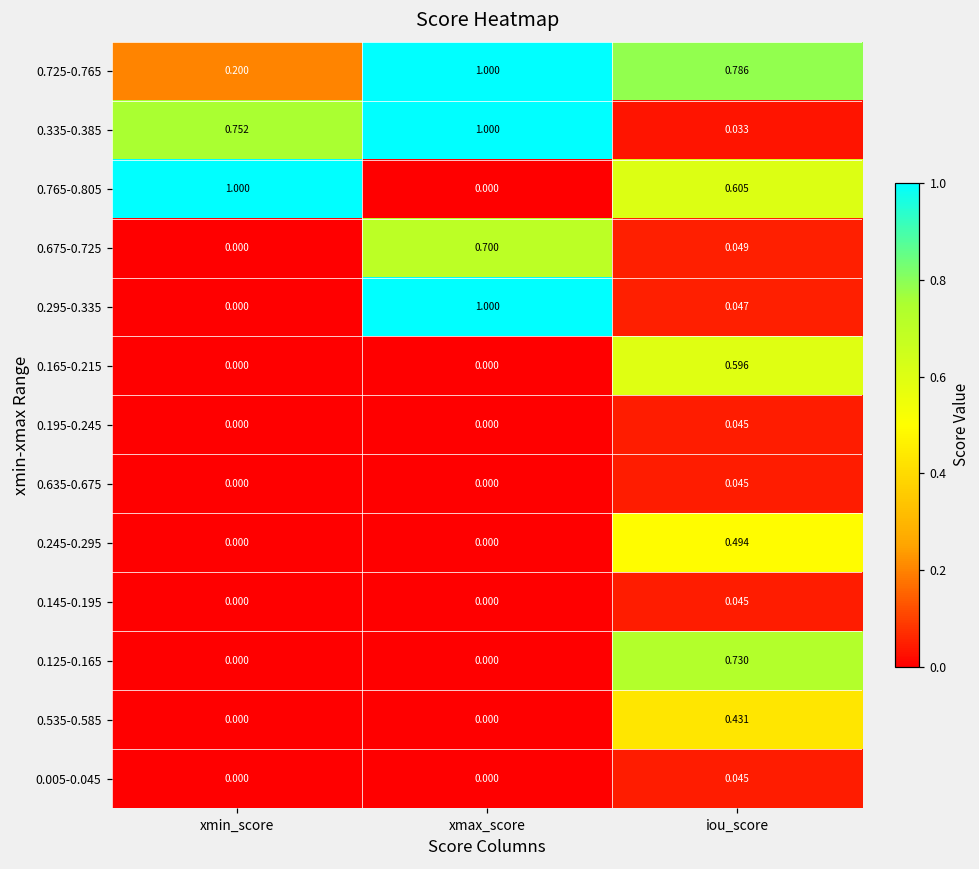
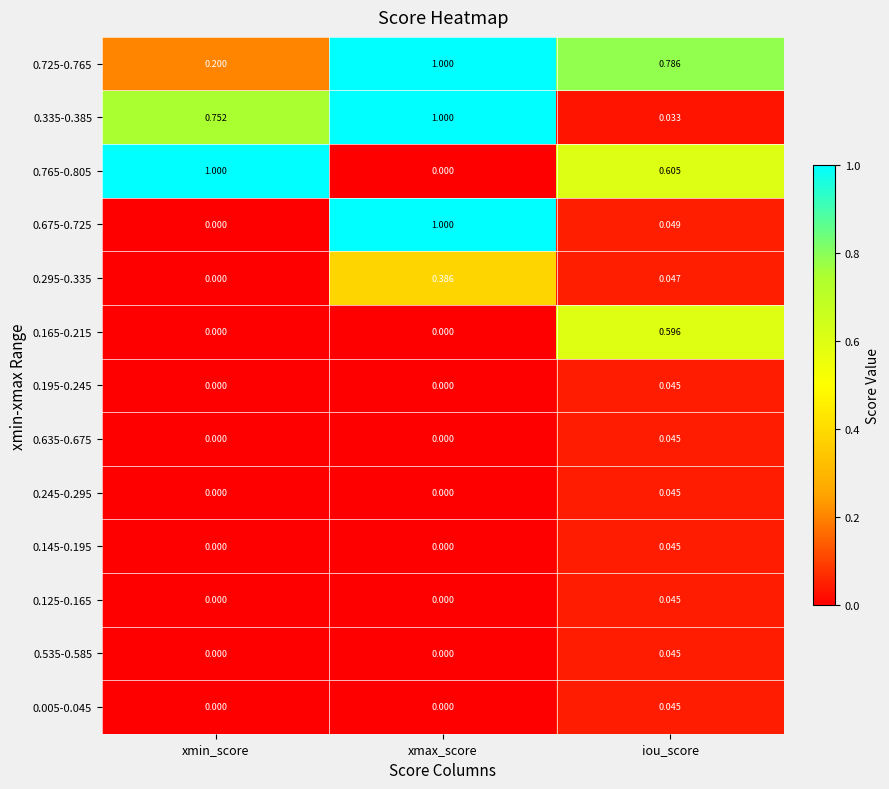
  {
    "0.725-0.765": {
      "xmin_score": 0.200,
      "xmax_score": 1.000,
      "iou_score": 0.786
    },
    "0.335-0.385": {
      "xmin_score": 0.752,
      "xmax_score": 1.000,
      "iou_score": 0.033
    },
    "0.765-0.805": {
      "xmin_score": 1.000,
      "xmax_score": 0.000,
      "iou_score": 0.605
    },
    "0.675-0.725": {
      "xmin_score": 0.000,
-     "xmax_score": 0.700,
+     "xmax_score": 1.000,
      "iou_score": 0.049
    },
    "0.295-0.335": {
      "xmin_score": 0.000,
-     "xmax_score": 1.000,
+     "xmax_score": 0.386,
      "iou_score": 0.047
    },
    "0.165-0.215": {
      "xmin_score": 0.000,
      "xmax_score": 0.000,
      "iou_score": 0.596
    },
    "0.195-0.245": {
      "xmin_score": 0.000,
      "xmax_score": 0.000,
      "iou_score": 0.045
    },
    "0.635-0.675": {
      "xmin_score": 0.000,
      "xmax_score": 0.000,
      "iou_score": 0.045
    },
    "0.245-0.295": {
      "xmin_score": 0.000,
      "xmax_score": 0.000,
-     "iou_score": 0.494
+     "iou_score": 0.045
    },
    "0.145-0.195": {
      "xmin_score": 0.000,
      "xmax_score": 0.000,
      "iou_score": 0.045
    },
    "0.125-0.165": {
      "xmin_score": 0.000,
      "xmax_score": 0.000,
-     "iou_score": 0.730
+     "iou_score": 0.045
    },
    "0.535-0.585": {
      "xmin_score": 0.000,
      "xmax_score": 0.000,
-     "iou_score": 0.431
+     "iou_score": 0.045
    },
    "0.005-0.045": {
      "xmin_score": 0.000,
      "xmax_score": 0.000,
      "iou_score": 0.045
    }
  }
